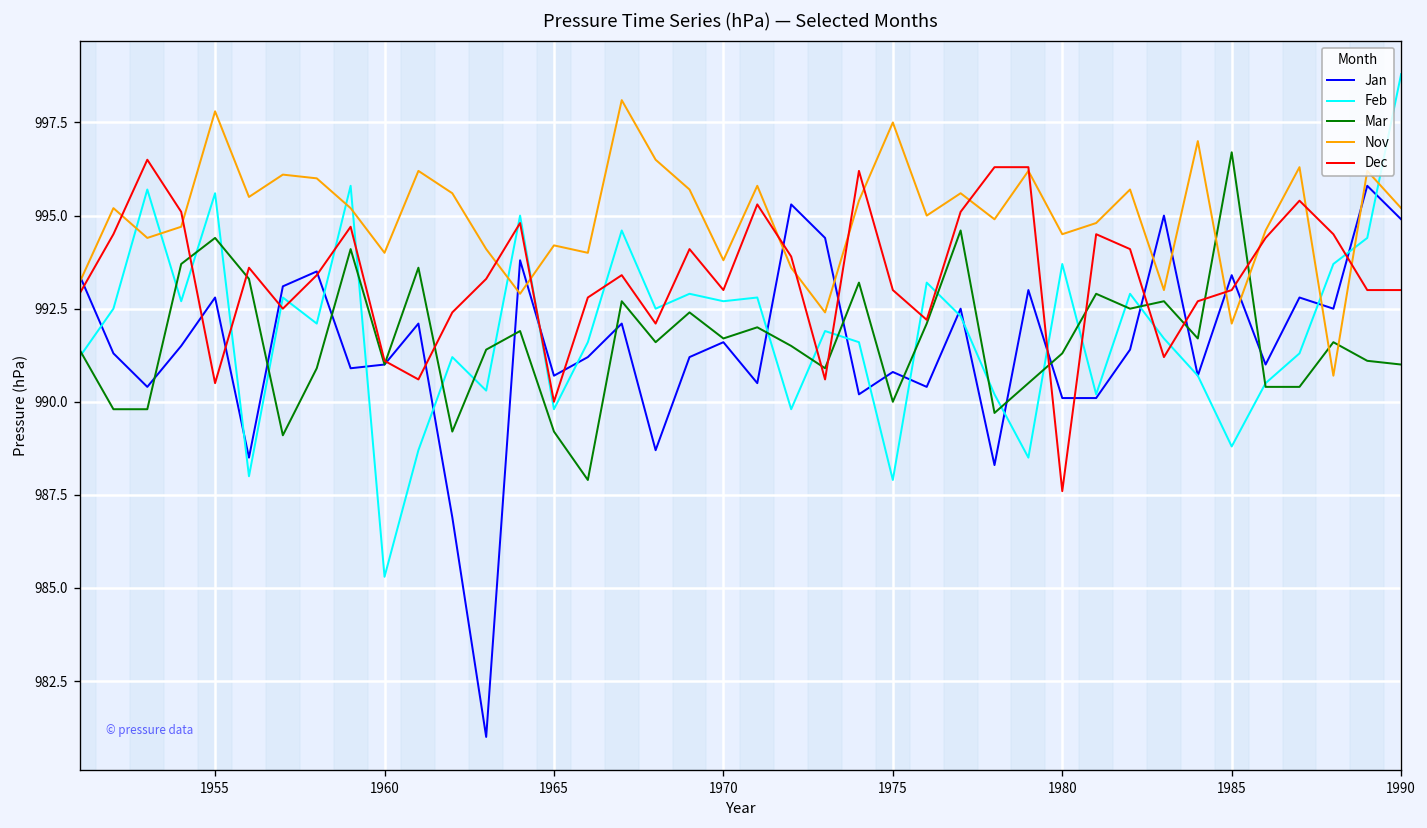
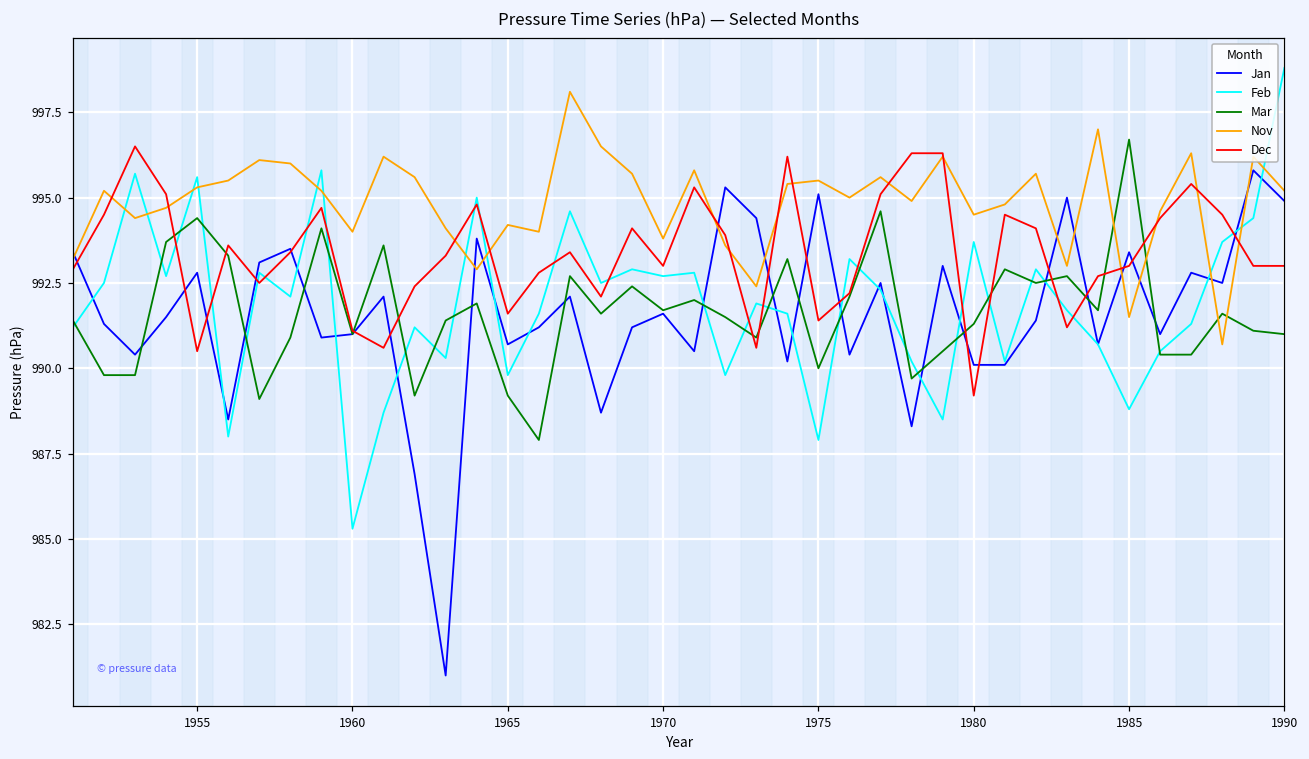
  {
    "Jan": {
      "1955": 992.8,
      "1965": 990.7,
      "1970": 991.6,
-     "1975": 990.8,
+     "1975": 995.1,
      "1980": 990.1,
      "1985": 993.4,
      "1990": 994.9
    },
    "Feb": {
      "1955": 995.6,
      "1960": 985.3,
      "1965": 989.8,
      "1970": 992.7,
      "1975": 987.9,
      "1980": 993.7,
      "1985": 988.8,
      "1990": 998.8
    },
    "Mar": {
      "1955": 994.4,
      "1965": 989.2,
      "1970": 991.7,
      "1975": 990.0,
      "1980": 991.3,
      "1985": 996.7,
      "1990": 991.0
    },
    "Nov": {
-     "1955": 997.8,
+     "1955": 995.3,
      "1960": 994.0,
      "1965": 994.2,
      "1970": 993.8,
-     "1975": 997.5,
+     "1975": 995.5,
      "1980": 994.5,
-     "1985": 992.1,
+     "1985": 991.5,
      "1990": 995.2
    },
    "Dec": {
      "1955": 990.5,
      "1960": 991.1,
-     "1965": 990.0,
+     "1965": 991.6,
      "1970": 993.0,
-     "1975": 993.0,
-     "1980": 987.6,
+     "1975": 991.4,
+     "1980": 989.2,
      "1985": 993.0,
      "1990": 993.0
    }
  }
